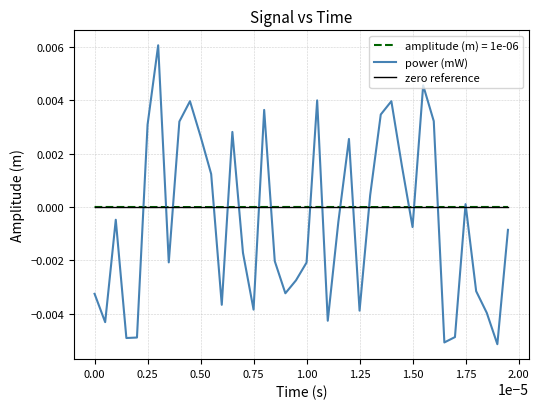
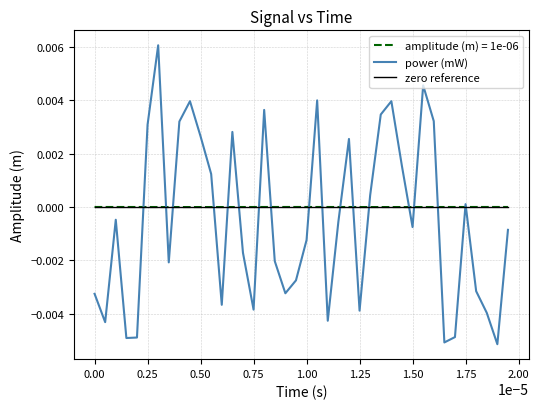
  {
    "zero reference": {
      "0.00": 0.0000,
      "0.25": 0.0000,
      "0.50": 0.0000,
      "0.75": 0.0000,
      "1.00": 0.0000,
      "1.25": 0.0000,
      "1.50": 0.0000,
      "1.75": 0.0000
    },
    "power (mW)": {
      "0.00": -0.0032,
      "0.25": 0.0031,
      "0.50": 0.0026,
      "0.75": -0.0038,
-     "1.00": -0.0021,
+     "1.00": -0.0012,
      "1.25": -0.0039,
      "1.50": -0.0008,
      "1.75": 0.0001
    }
  }
